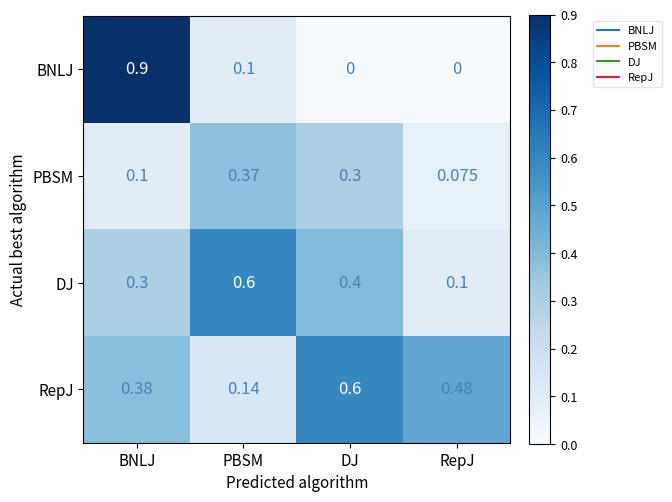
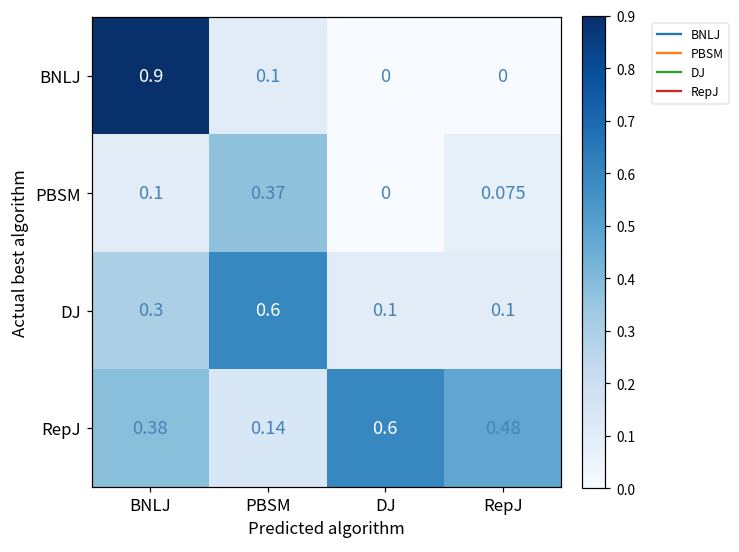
  {
    "BNLJ": {
      "BNLJ": 0.9,
      "PBSM": 0.1,
      "DJ": 0,
      "RepJ": 0
    },
    "PBSM": {
      "BNLJ": 0.1,
      "PBSM": 0.37,
-     "DJ": 0.3,
+     "DJ": 0,
      "RepJ": 0.075
    },
    "DJ": {
      "BNLJ": 0.3,
      "PBSM": 0.6,
-     "DJ": 0.4,
+     "DJ": 0.1,
      "RepJ": 0.1
    },
    "RepJ": {
      "BNLJ": 0.38,
      "PBSM": 0.14,
      "DJ": 0.6
    }
  }
